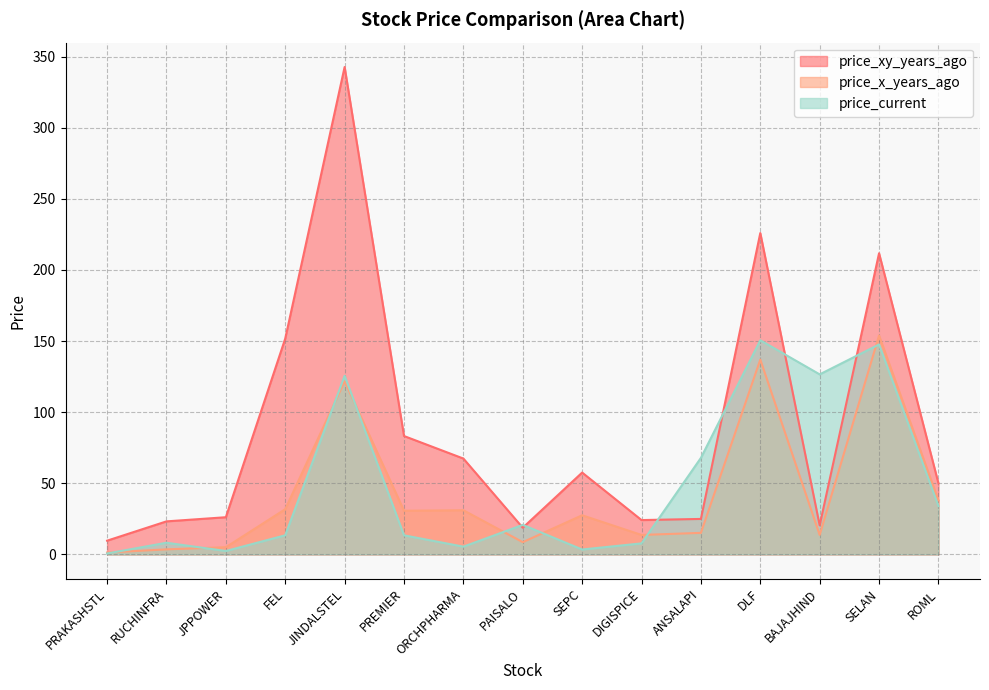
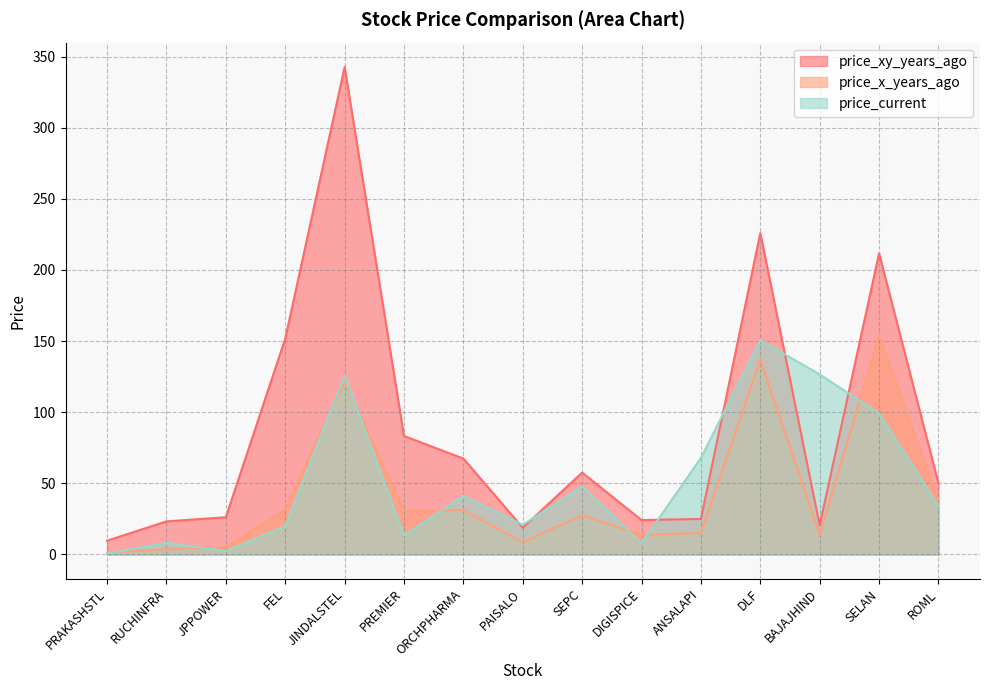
  {
    "price_current": {
      "RUCHINFRA": 8,
      "JPPOWER": 2,
-     "FEL": 13,
+     "FEL": 20,
      "JINDALSTEL": 126,
      "PREMIER": 13,
-     "ORCHPHARMA": 5,
+     "ORCHPHARMA": 41,
      "PAISALO": 21,
-     "SEPC": 3,
+     "SEPC": 48,
      "DIGISPICE": 8,
      "ANSALAPI": 68,
      "DLF": 151,
      "BAJAJHIND": 127,
-     "SELAN": 148,
+     "SELAN": 99,
      "ROML": 34
    }
  }
